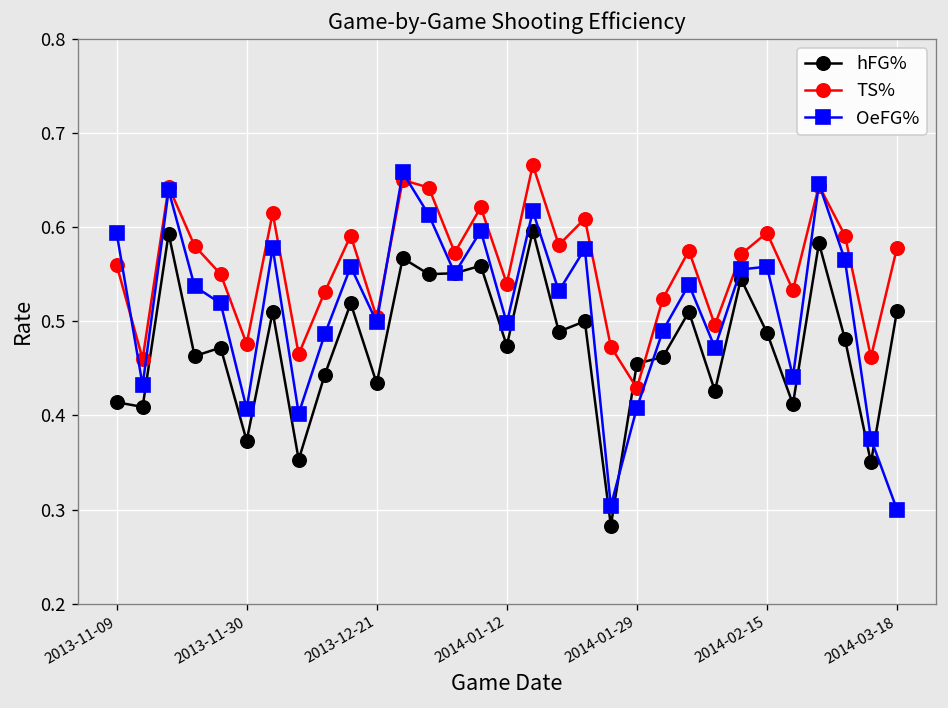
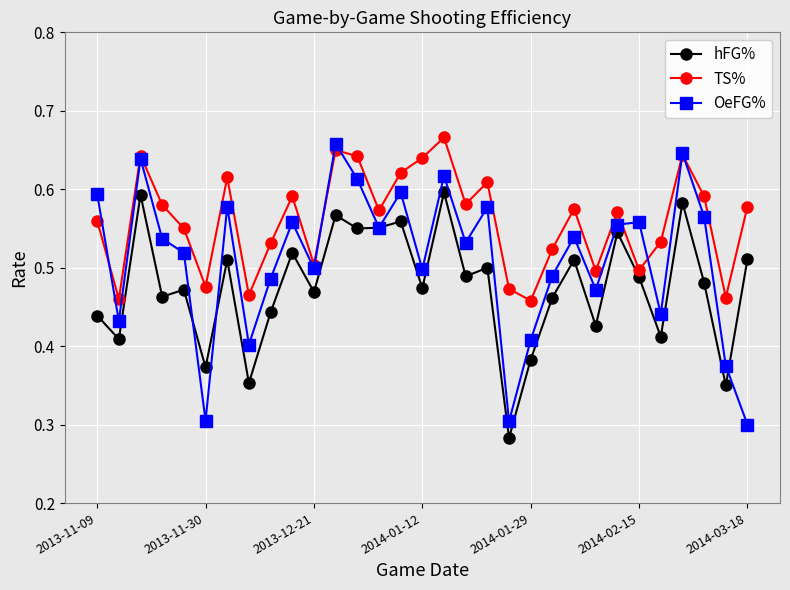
  {
    "hFG%": {
-     "2013-11-09": 0.41,
+     "2013-11-09": 0.44,
      "2013-11-30": 0.37,
-     "2013-12-21": 0.43,
+     "2013-12-21": 0.47,
      "2014-01-12": 0.47,
-     "2014-01-29": 0.46,
+     "2014-01-29": 0.38,
      "2014-02-15": 0.49,
      "2014-03-18": 0.51
    },
    "TS%": {
      "2013-11-09": 0.56,
      "2013-11-30": 0.48,
      "2013-12-21": 0.50,
-     "2014-01-12": 0.54,
-     "2014-01-29": 0.43,
-     "2014-02-15": 0.59,
+     "2014-01-12": 0.64,
+     "2014-01-29": 0.46,
+     "2014-02-15": 0.50,
      "2014-03-18": 0.58
    },
    "OeFG%": {
      "2013-11-09": 0.59,
-     "2013-11-30": 0.41,
+     "2013-11-30": 0.31,
      "2013-12-21": 0.50,
      "2014-01-12": 0.50,
      "2014-01-29": 0.41,
      "2014-02-15": 0.56,
      "2014-03-18": 0.30
    }
  }
